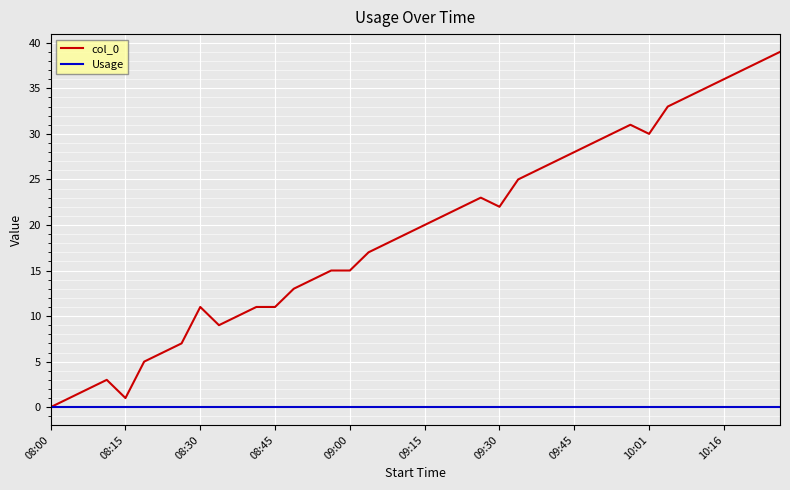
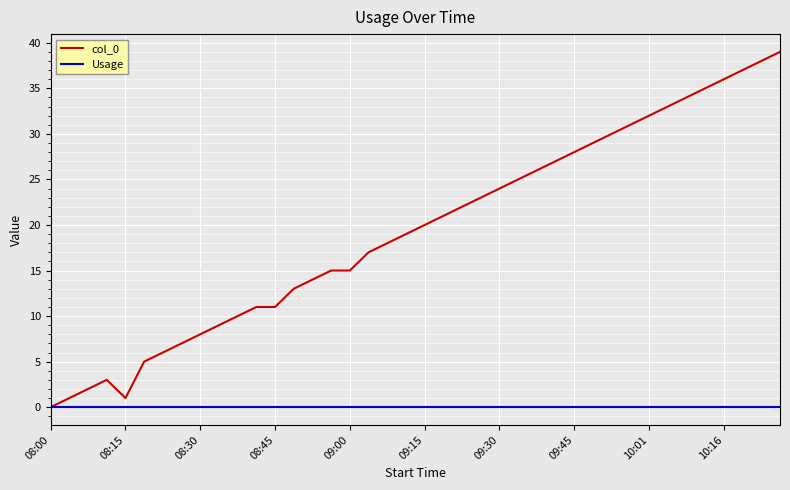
  {
    "col_0": {
      "08:15": 1,
-     "08:30": 11,
+     "08:30": 8,
      "08:45": 11,
      "09:00": 15,
      "09:15": 20,
-     "09:30": 22,
+     "09:30": 24,
      "09:45": 28,
-     "10:01": 30,
+     "10:01": 32,
      "10:16": 36
    },
    "Usage": {
      "08:15": 0,
      "08:30": 0,
      "08:45": 0,
      "09:00": 0,
      "09:15": 0,
      "09:30": 0,
      "09:45": 0,
      "10:01": 0,
      "10:16": 0
    }
  }
